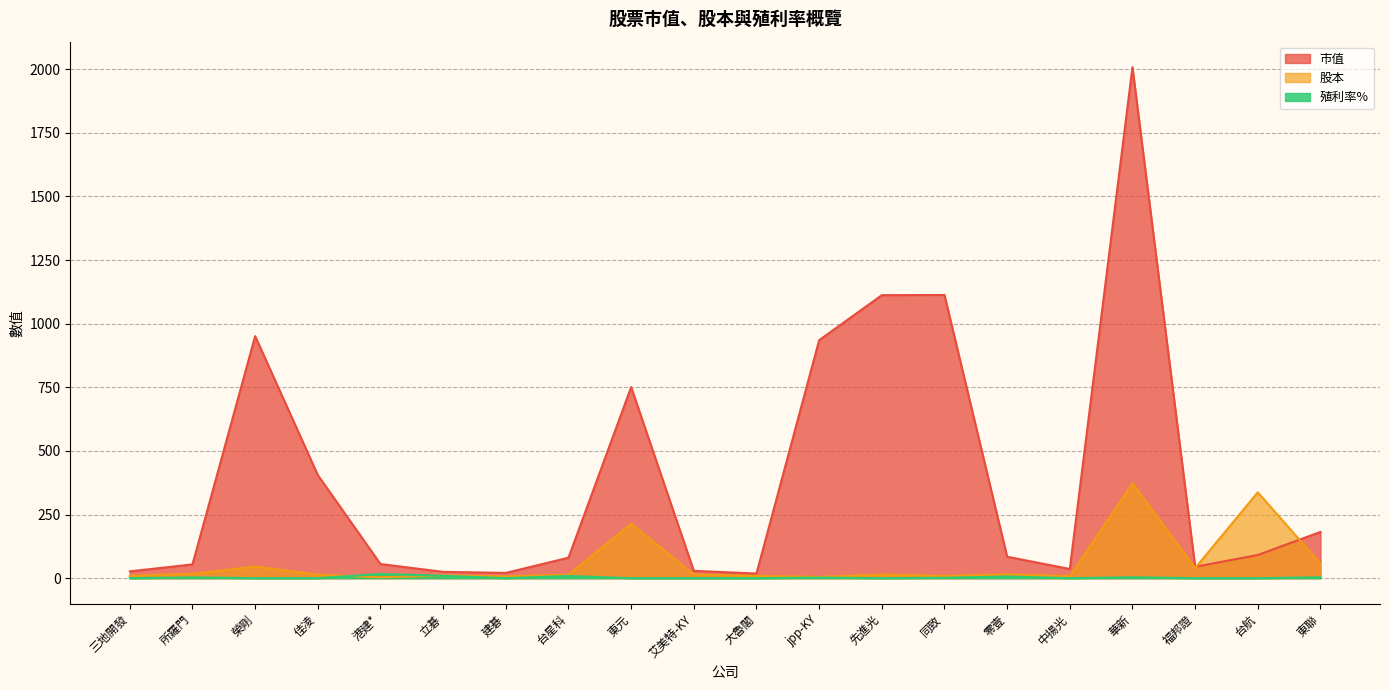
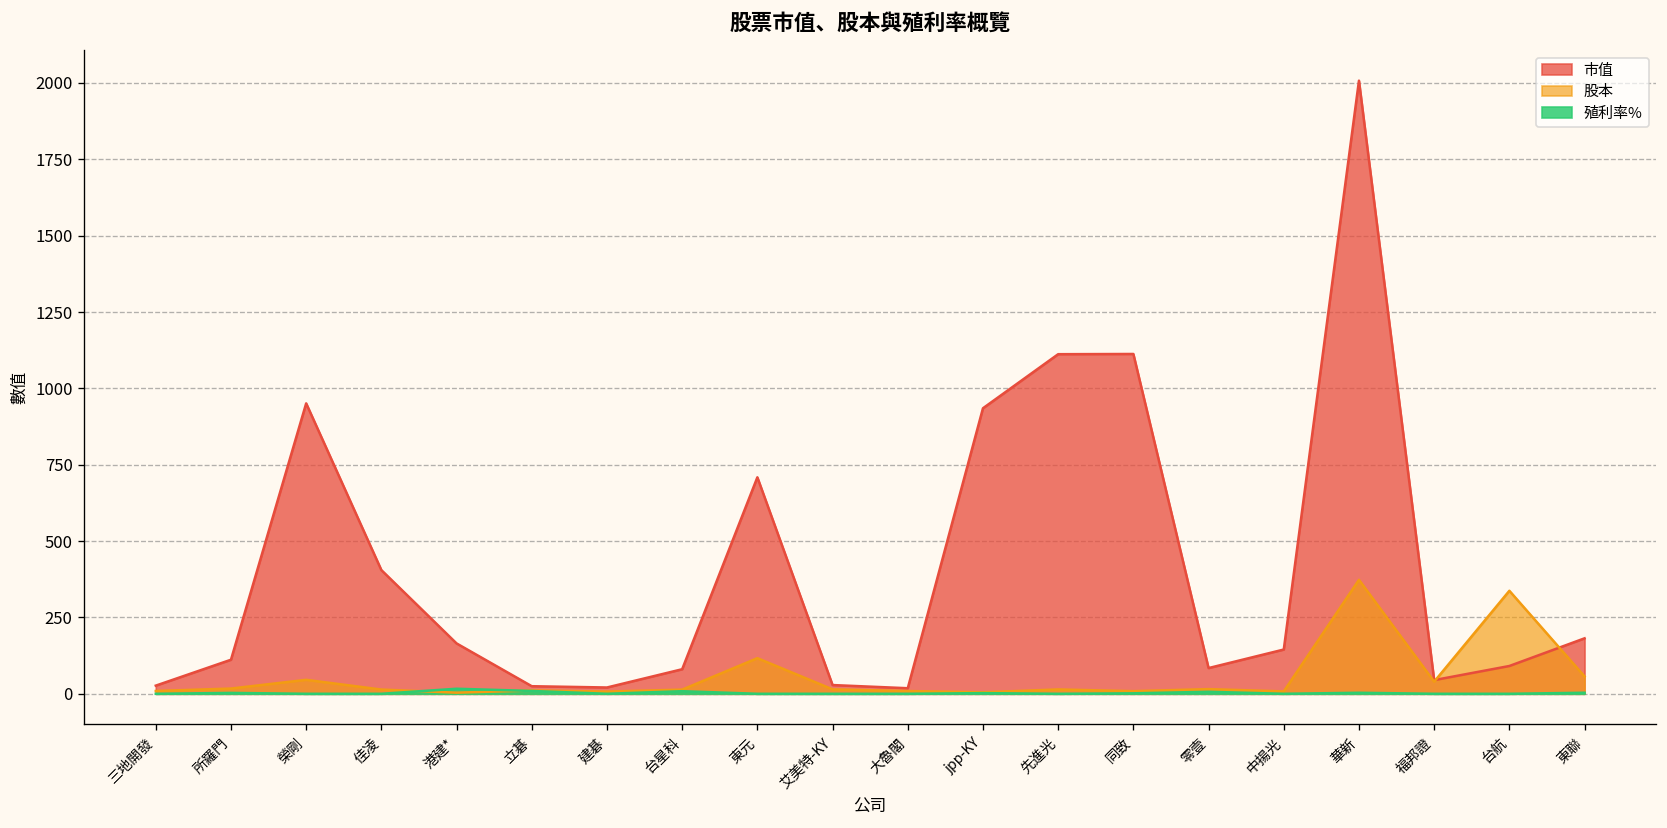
  {
    "市值": {
      "三地開發": 30,
-     "所羅門": 50,
+     "所羅門": 110,
      "榮剛": 950,
      "佳凌": 410,
-     "港建*": 60,
+     "港建*": 160,
      "立碁": 20,
      "建碁": 20,
      "台星科": 80,
-     "東元": 750,
+     "東元": 710,
      "艾美特-KY": 30,
      "jpp-KY": 930,
      "先進光": 1110,
      "同致": 1110,
      "零壹": 80,
-     "中揚光": 40,
+     "中揚光": 140,
      "華新": 2010,
      "台航": 90,
      "東聯": 180
    },
    "股本": {
      "所羅門": 20,
      "榮剛": 50,
      "佳凌": 10,
      "港建*": 0,
-     "東元": 210,
+     "東元": 120,
      "艾美特-KY": 10,
      "先進光": 10,
      "華新": 370,
      "台航": 340,
      "東聯": 60
    },
    "殖利率%": {
      "所羅門": 0,
      "榮剛": 0,
      "佳凌": 0,
      "港建*": 20,
      "東元": 0,
      "艾美特-KY": 0,
      "先進光": 0,
      "華新": 0,
      "福邦證": 0,
      "台航": 0,
      "東聯": 0
    }
  }
